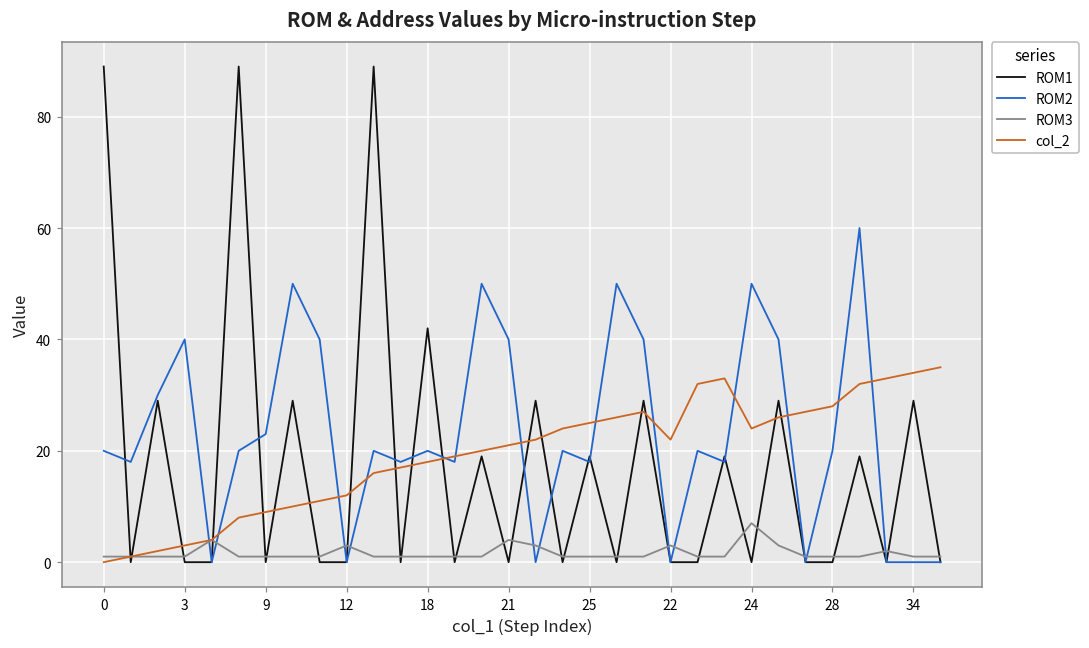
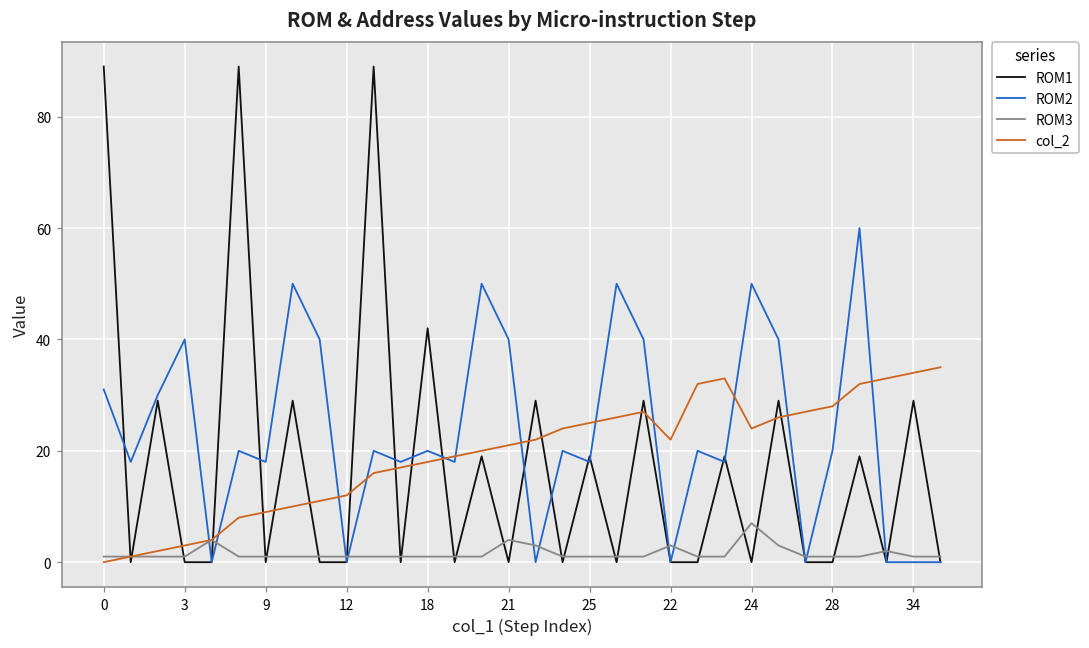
  {
    "ROM1": {
      "0": 89,
      "3": 0,
      "9": 0,
      "18": 42,
      "21": 0,
      "24": 0,
      "34": 29
    },
    "ROM2": {
-     "0": 20,
+     "0": 31,
      "3": 40,
-     "9": 23,
+     "9": 18,
      "18": 20,
      "21": 40,
      "24": 50,
      "34": 0
    },
    "ROM3": {
      "0": 1,
      "3": 1,
      "9": 1,
-     "12": 3,
+     "12": 1,
      "18": 1,
      "21": 4,
      "24": 7,
      "34": 1
    },
    "col_2": {
      "0": 0,
      "3": 3,
      "9": 9,
      "12": 12,
      "18": 18,
      "21": 21,
      "24": 24,
      "34": 34
    }
  }
